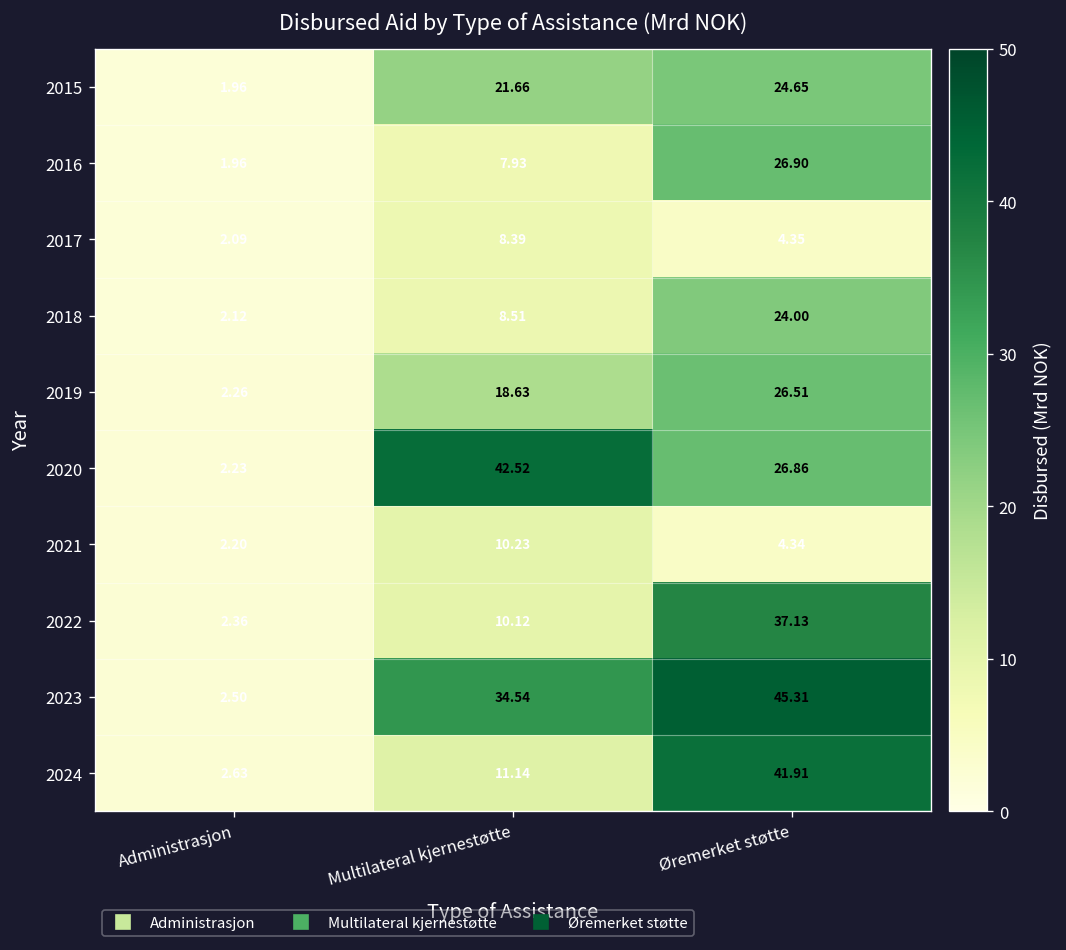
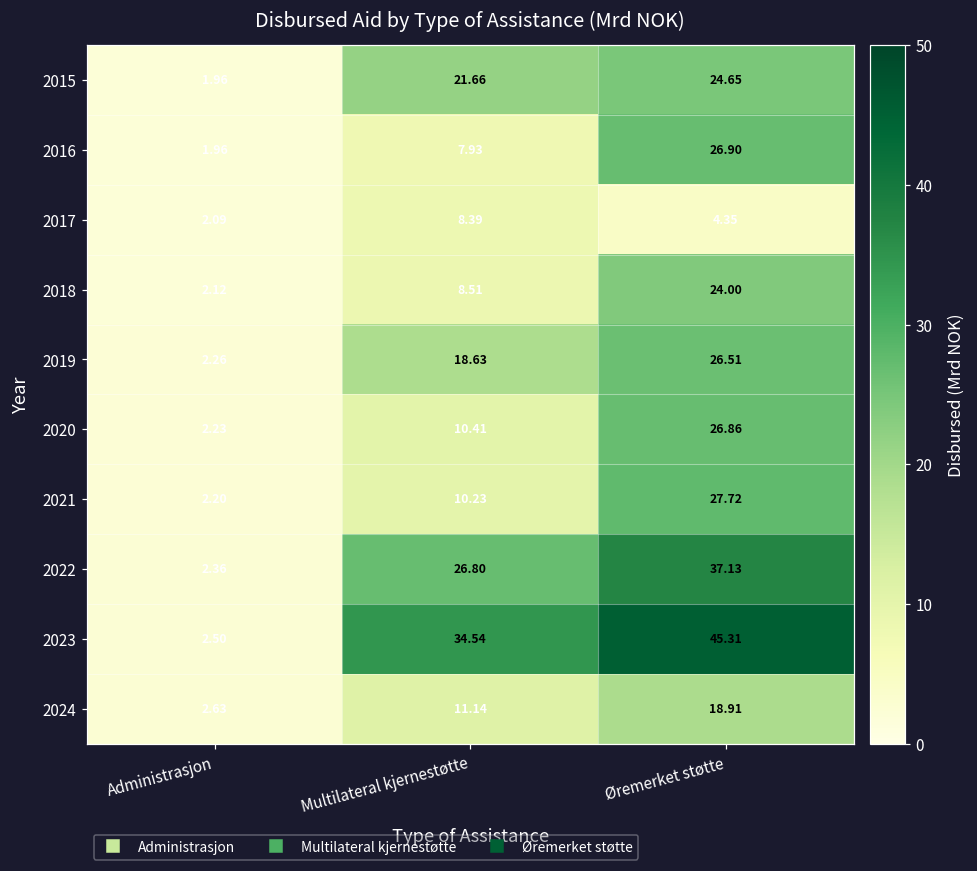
  {
    "2015": {
      "Multilateral kjernestøtte": 21.66,
      "Øremerket støtte": 24.65
    },
    "2016": {
      "Multilateral kjernestøtte": 7.93,
      "Øremerket støtte": 26.90
    },
    "2017": {
      "Multilateral kjernestøtte": 8.39,
      "Øremerket støtte": 4.35
    },
    "2018": {
      "Multilateral kjernestøtte": 8.51,
      "Øremerket støtte": 24.00
    },
    "2019": {
      "Multilateral kjernestøtte": 18.63,
      "Øremerket støtte": 26.51
    },
    "2020": {
-     "Multilateral kjernestøtte": 42.52,
+     "Multilateral kjernestøtte": 10.41,
      "Øremerket støtte": 26.86
    },
    "2021": {
      "Multilateral kjernestøtte": 10.23,
-     "Øremerket støtte": 4.34
+     "Øremerket støtte": 27.72
    },
    "2022": {
-     "Multilateral kjernestøtte": 10.12,
+     "Multilateral kjernestøtte": 26.80,
      "Øremerket støtte": 37.13
    },
    "2023": {
      "Multilateral kjernestøtte": 34.54,
      "Øremerket støtte": 45.31
    },
    "2024": {
      "Multilateral kjernestøtte": 11.14,
-     "Øremerket støtte": 41.91
+     "Øremerket støtte": 18.91
    }
  }
